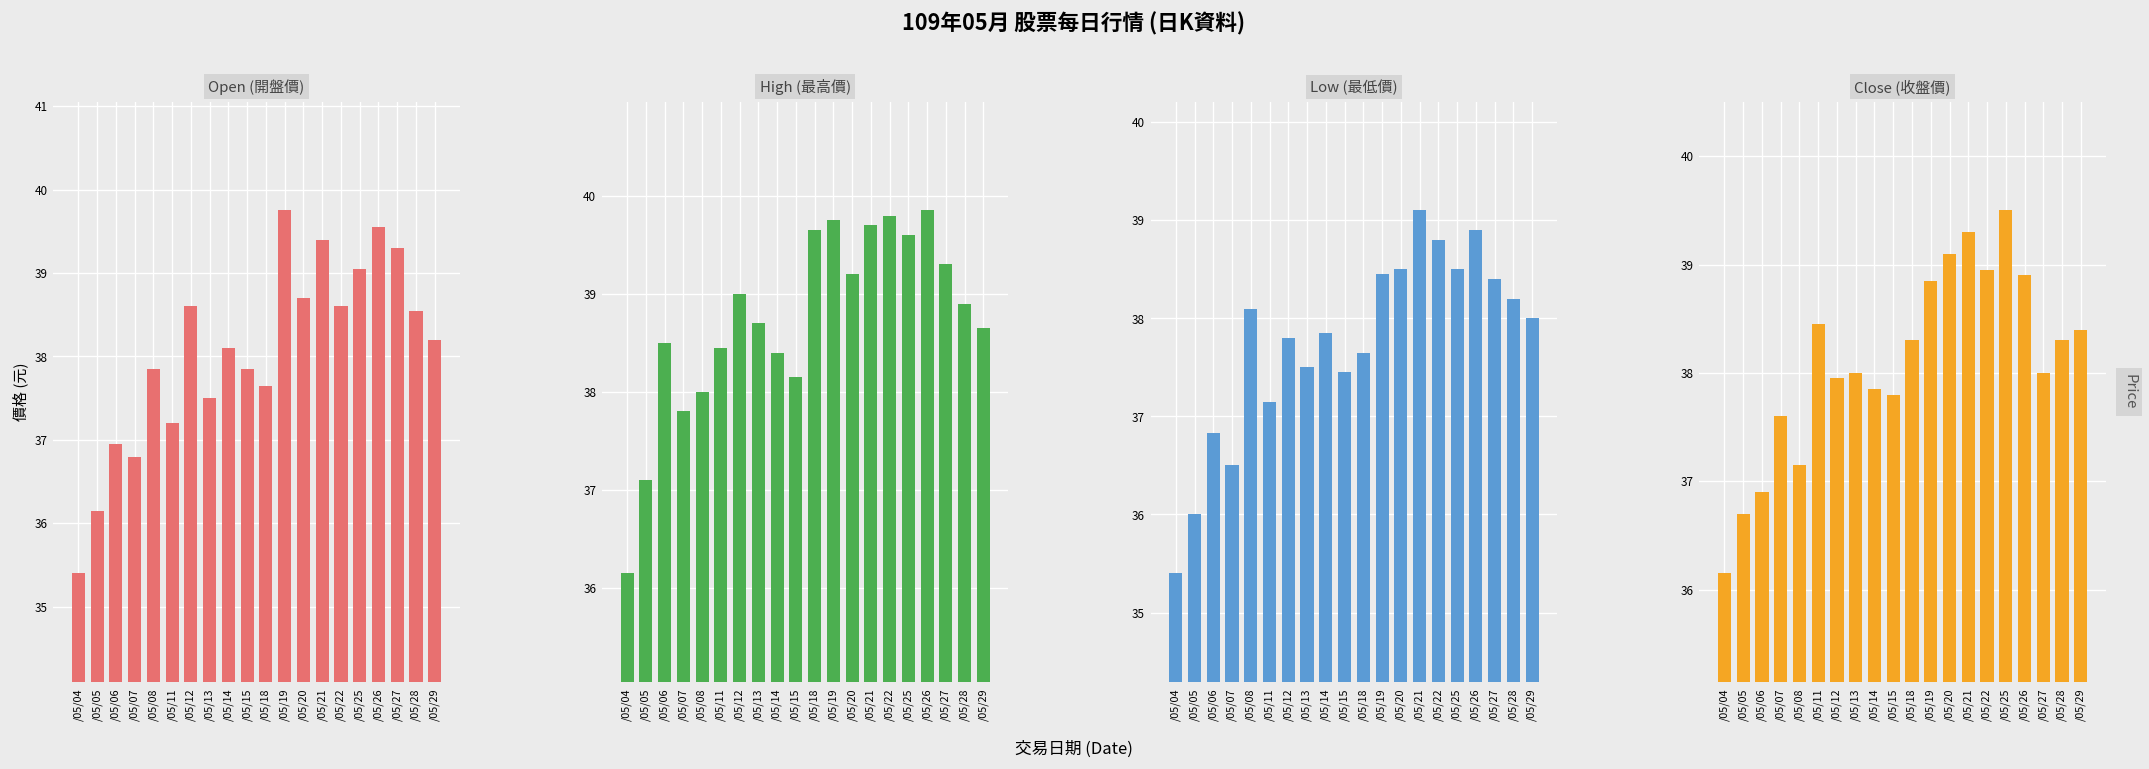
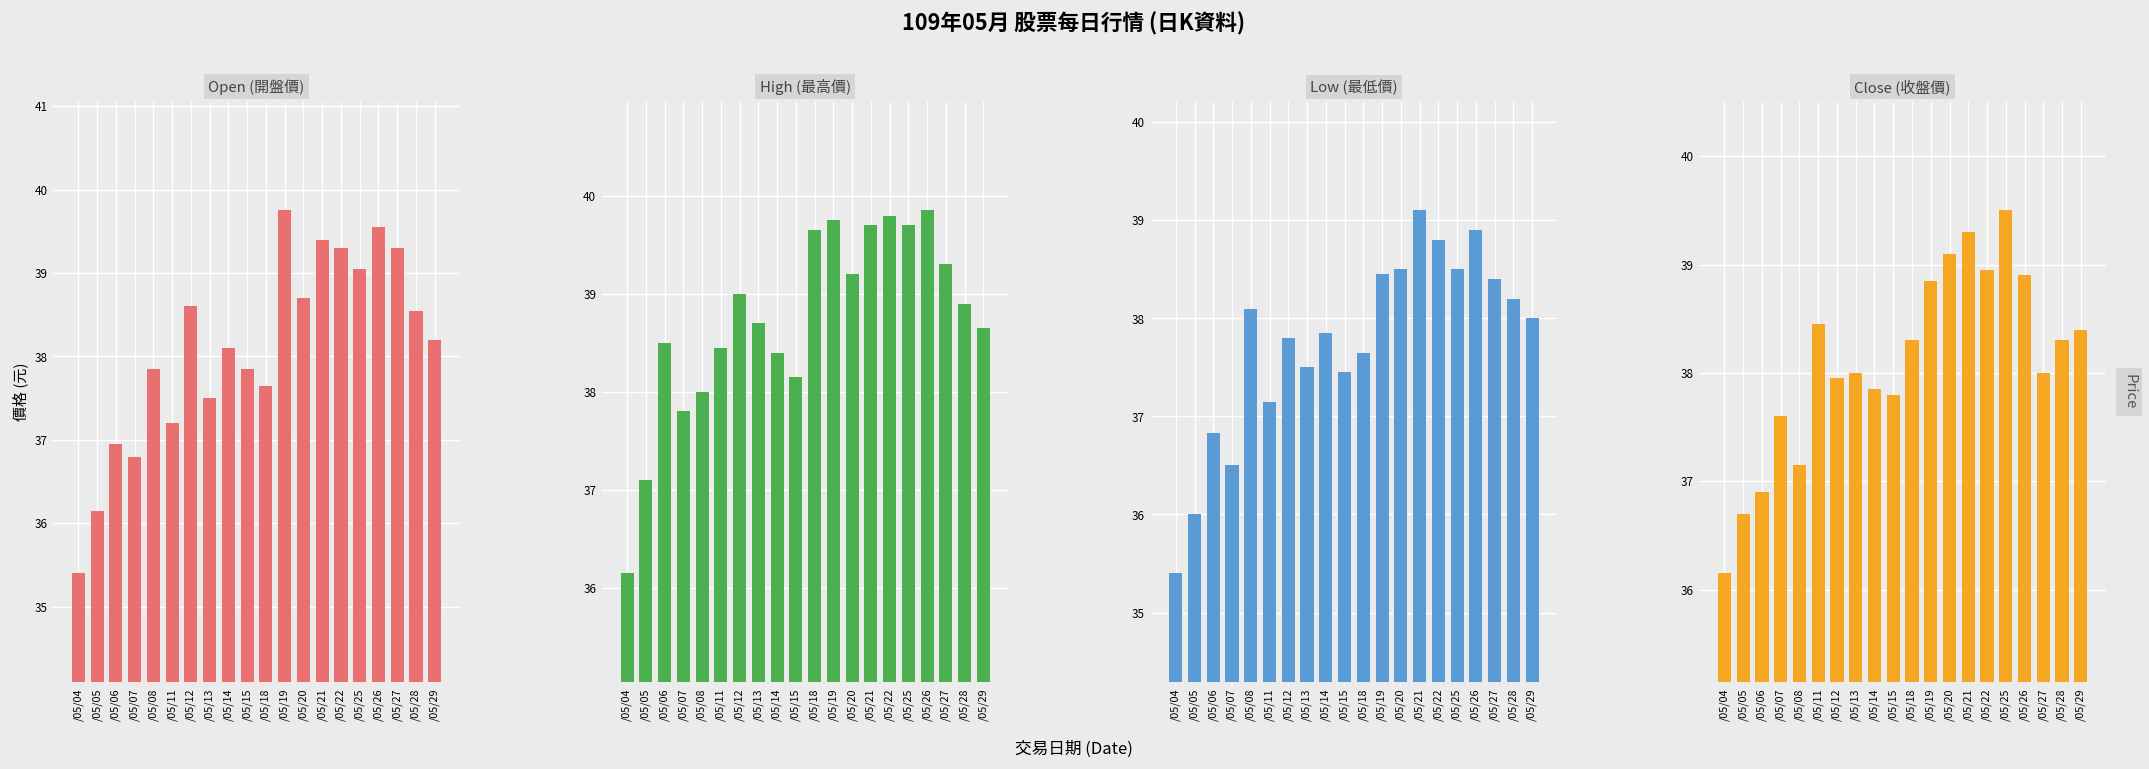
  {
    "Open (開盤價)": {
      "/05/04": 35.4,
      "/05/05": 36.2,
      "/05/06": 37.0,
      "/05/07": 36.8,
      "/05/08": 37.9,
      "/05/11": 37.2,
      "/05/12": 38.6,
      "/05/13": 37.5,
      "/05/14": 38.1,
      "/05/15": 37.9,
      "/05/18": 37.7,
      "/05/19": 39.8,
      "/05/20": 38.7,
      "/05/21": 39.4,
-     "/05/22": 38.6,
+     "/05/22": 39.3,
      "/05/25": 39.1,
      "/05/26": 39.6,
      "/05/27": 39.3,
      "/05/28": 38.6,
      "/05/29": 38.2
    },
    "High (最高價)": {
      "/05/04": 36.2,
      "/05/05": 37.1,
      "/05/06": 38.5,
      "/05/07": 37.8,
      "/05/08": 38.0,
      "/05/11": 38.5,
      "/05/12": 39.0,
      "/05/13": 38.7,
      "/05/14": 38.4,
      "/05/15": 38.2,
      "/05/18": 39.7,
      "/05/19": 39.8,
      "/05/20": 39.2,
      "/05/21": 39.7,
      "/05/22": 39.8,
-     "/05/25": 39.6,
+     "/05/25": 39.7,
      "/05/26": 39.9,
      "/05/27": 39.3,
      "/05/28": 38.9,
      "/05/29": 38.7
    },
    "Low (最低價)": {
      "/05/04": 35.4,
      "/05/05": 36.0,
      "/05/06": 36.8,
      "/05/07": 36.5,
      "/05/08": 38.1,
      "/05/11": 37.2,
      "/05/12": 37.8,
      "/05/13": 37.5,
      "/05/14": 37.9,
      "/05/15": 37.5,
      "/05/18": 37.7,
      "/05/19": 38.5,
      "/05/20": 38.5,
      "/05/21": 39.1,
      "/05/22": 38.8,
      "/05/25": 38.5,
      "/05/26": 38.9,
      "/05/27": 38.4,
      "/05/28": 38.2,
      "/05/29": 38.0
    },
    "Close (收盤價)": {
      "/05/04": 36.2,
      "/05/05": 36.7,
      "/05/06": 36.9,
      "/05/07": 37.6,
      "/05/08": 37.2,
      "/05/11": 38.5,
      "/05/12": 38.0,
      "/05/13": 38.0,
      "/05/14": 37.9,
      "/05/15": 37.8,
      "/05/18": 38.3,
      "/05/19": 38.9,
      "/05/20": 39.1,
      "/05/21": 39.3,
      "/05/22": 39.0,
      "/05/25": 39.5,
      "/05/26": 38.9,
      "/05/27": 38.0,
      "/05/28": 38.3,
      "/05/29": 38.4
    }
  }
